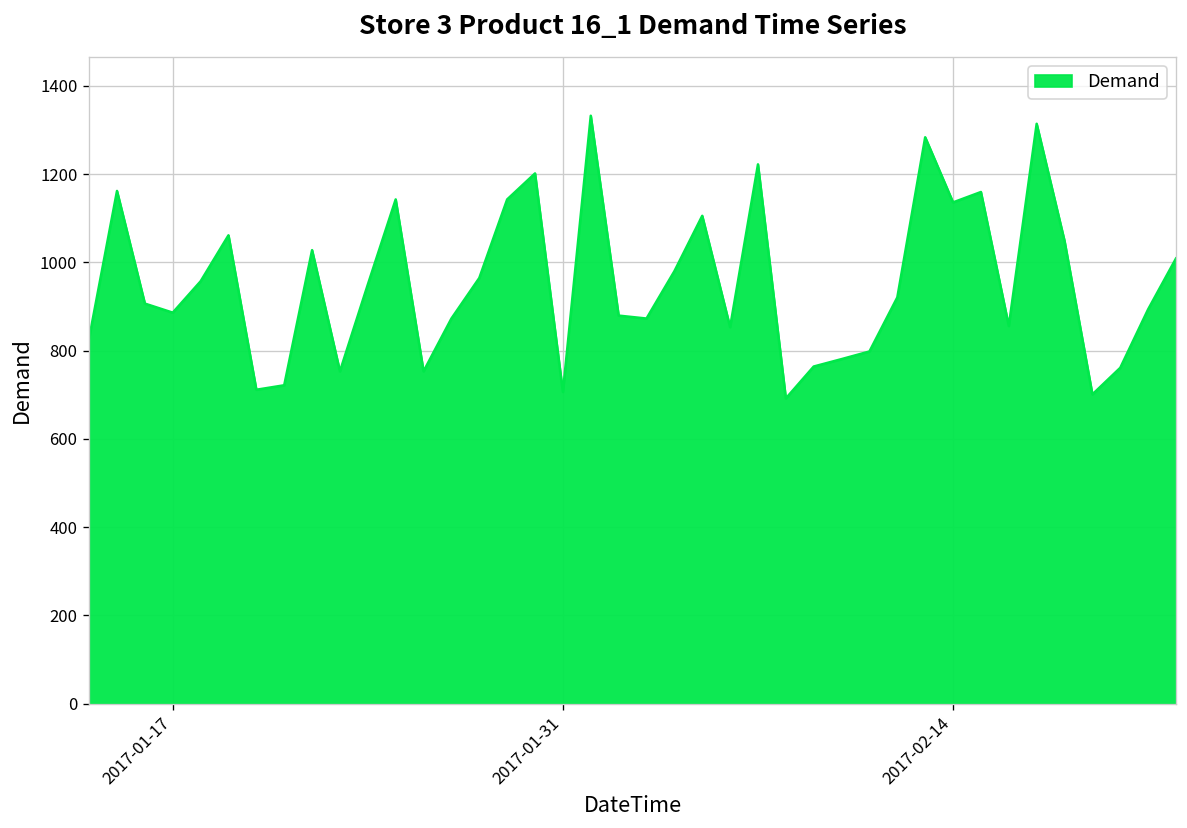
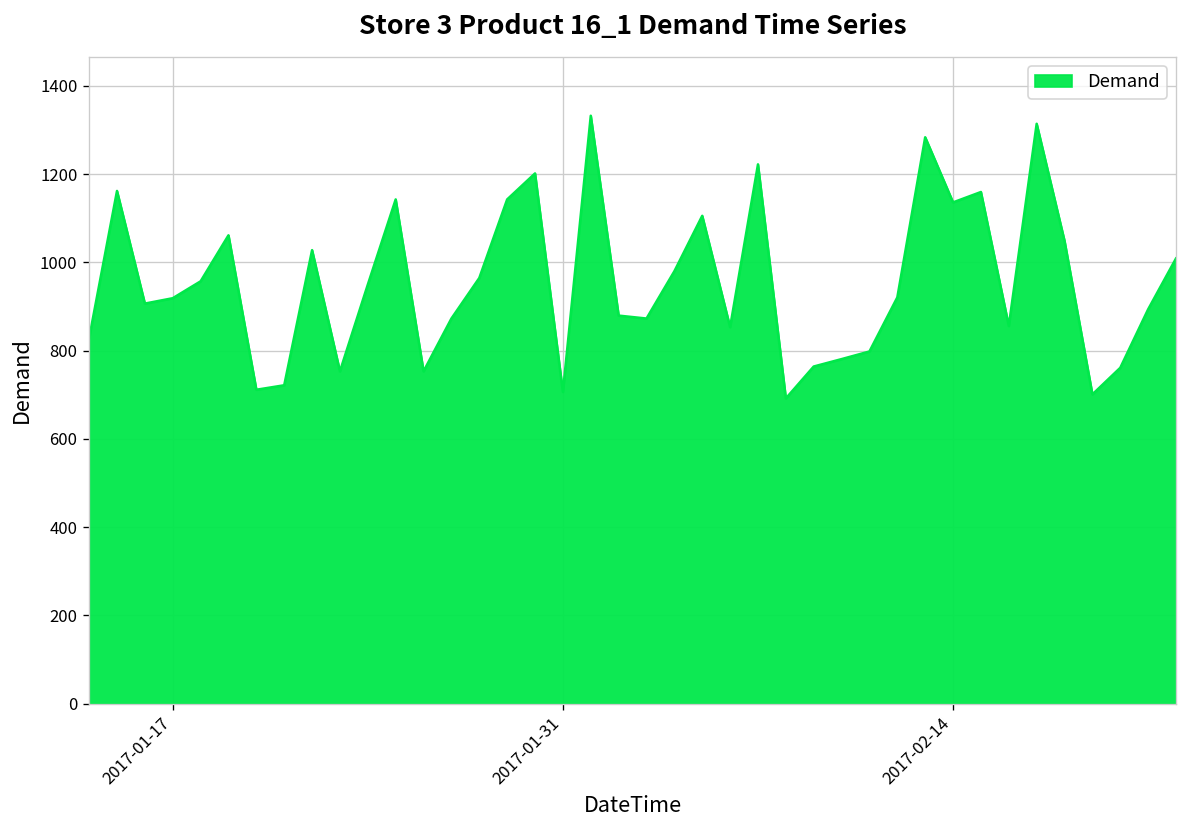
  {
-   "2017-01-17": 890,
+   "2017-01-17": 920,
    "2017-01-31": 710,
    "2017-02-14": 1140
  }
